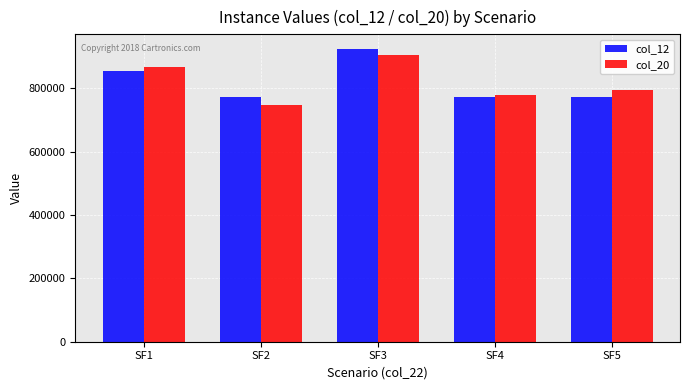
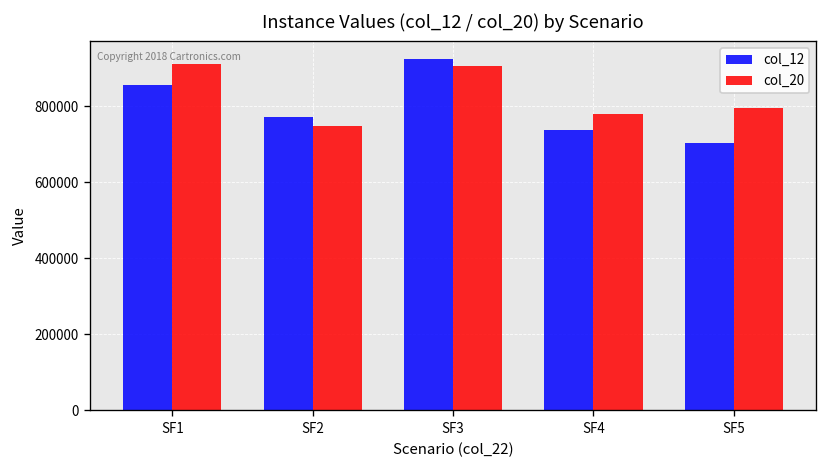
  {
    "col_12": {
      "SF1": 860000,
      "SF2": 770000,
      "SF3": 920000,
-     "SF4": 770000,
-     "SF5": 770000
+     "SF4": 740000,
+     "SF5": 700000
    },
    "col_20": {
-     "SF1": 870000,
+     "SF1": 910000,
      "SF2": 750000,
      "SF3": 900000,
      "SF4": 780000,
      "SF5": 790000
    }
  }
